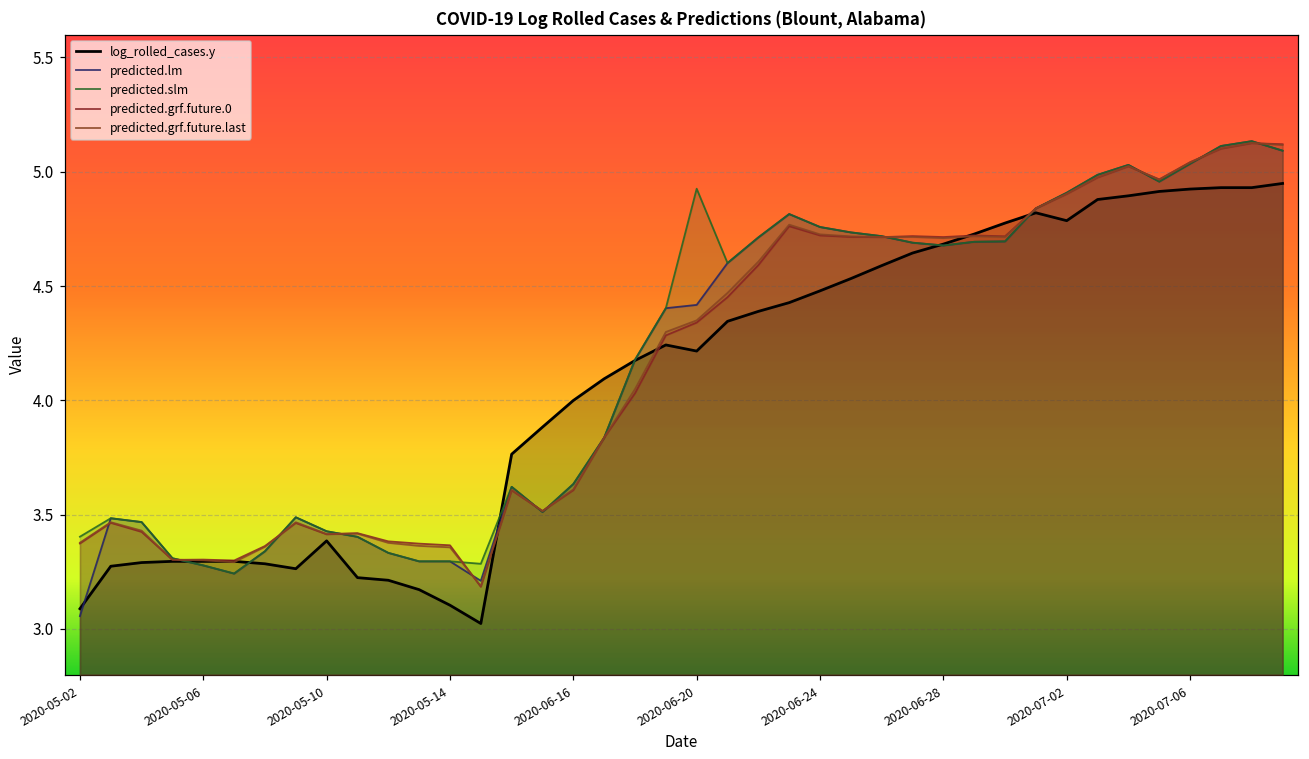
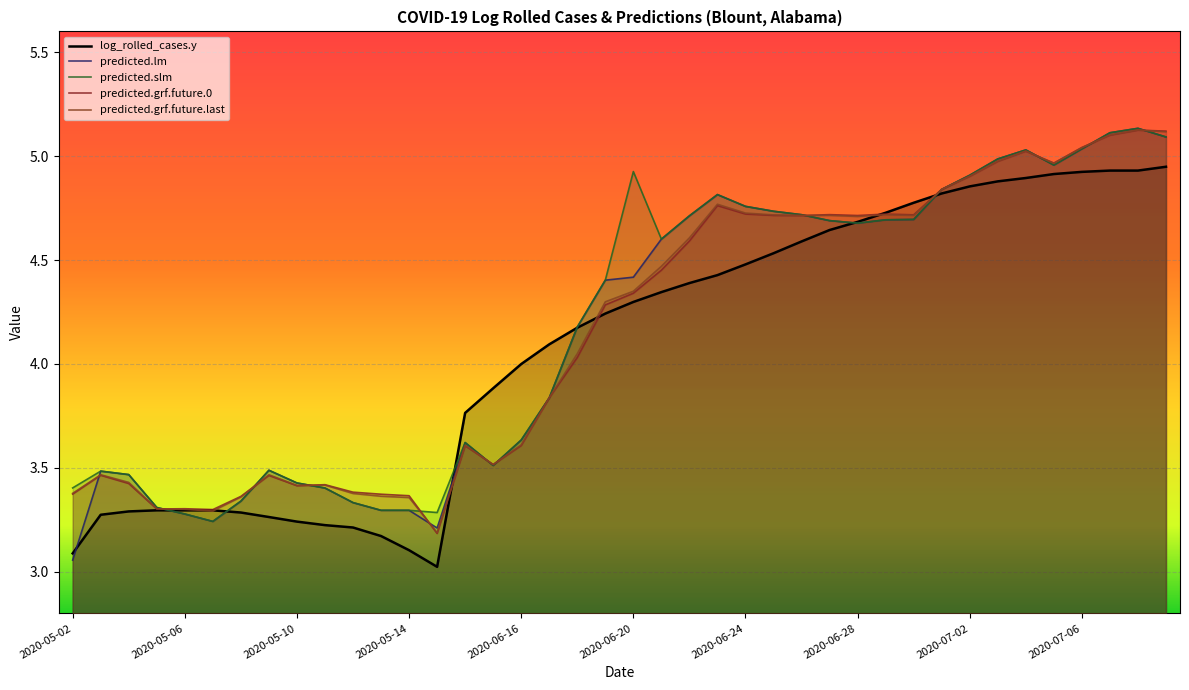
  {
    "log_rolled_cases.y": {
      "2020-05-02": 3.09,
-     "2020-05-10": 3.39,
+     "2020-05-10": 3.24,
      "2020-05-14": 3.10,
      "2020-06-16": 4.00,
-     "2020-06-20": 4.22,
+     "2020-06-20": 4.30,
      "2020-06-24": 4.48,
-     "2020-07-02": 4.79,
+     "2020-07-02": 4.85,
      "2020-07-06": 4.92
    },
    "predicted.lm": {
      "2020-05-02": 3.06,
      "2020-06-20": 4.42
    },
    "predicted.slm": {
      "2020-05-02": 3.40,
      "2020-06-20": 4.93
    }
  }
